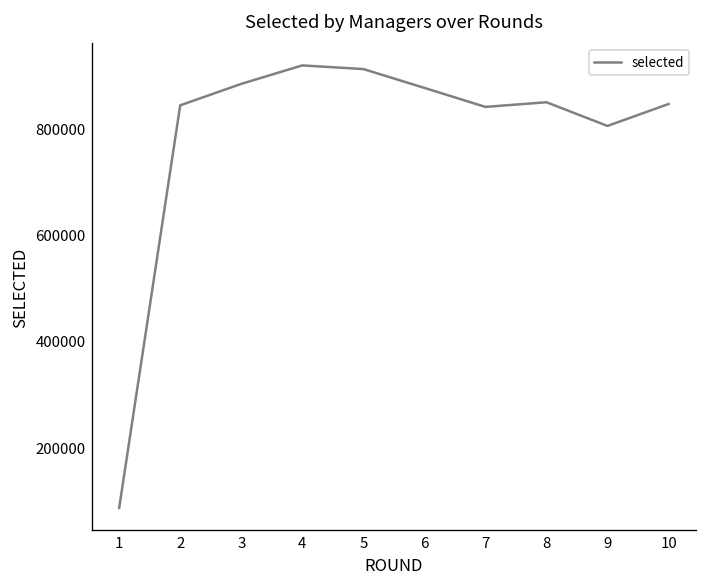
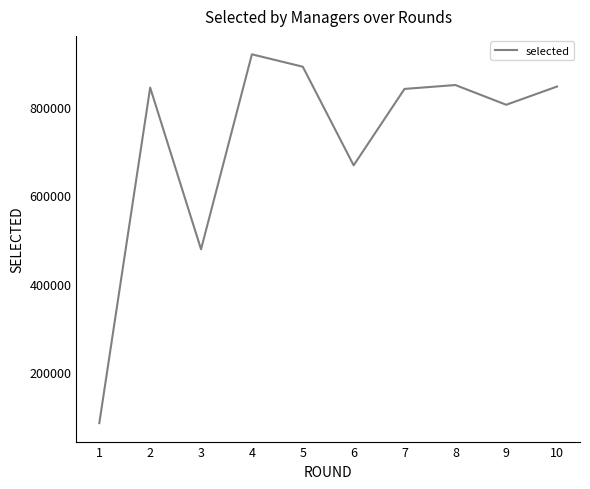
  {
    "1": 90000,
    "2": 840000,
-   "3": 880000,
+   "3": 480000,
    "4": 920000,
-   "5": 910000,
-   "6": 880000,
+   "5": 890000,
+   "6": 670000,
    "7": 840000,
    "8": 850000,
    "9": 800000,
    "10": 850000
  }
